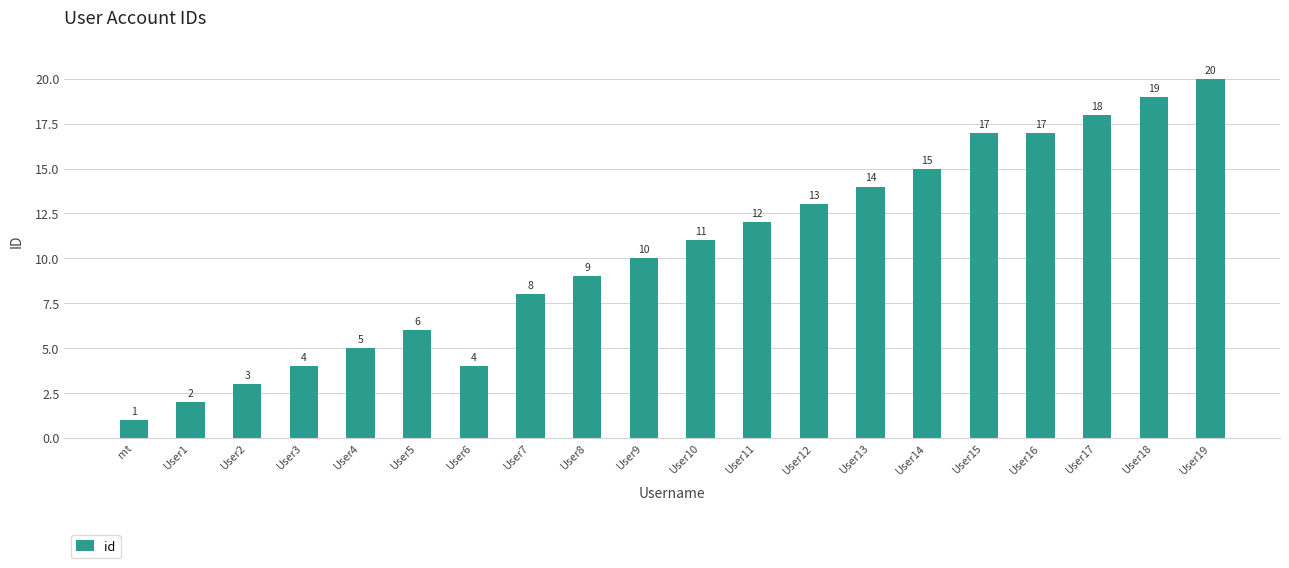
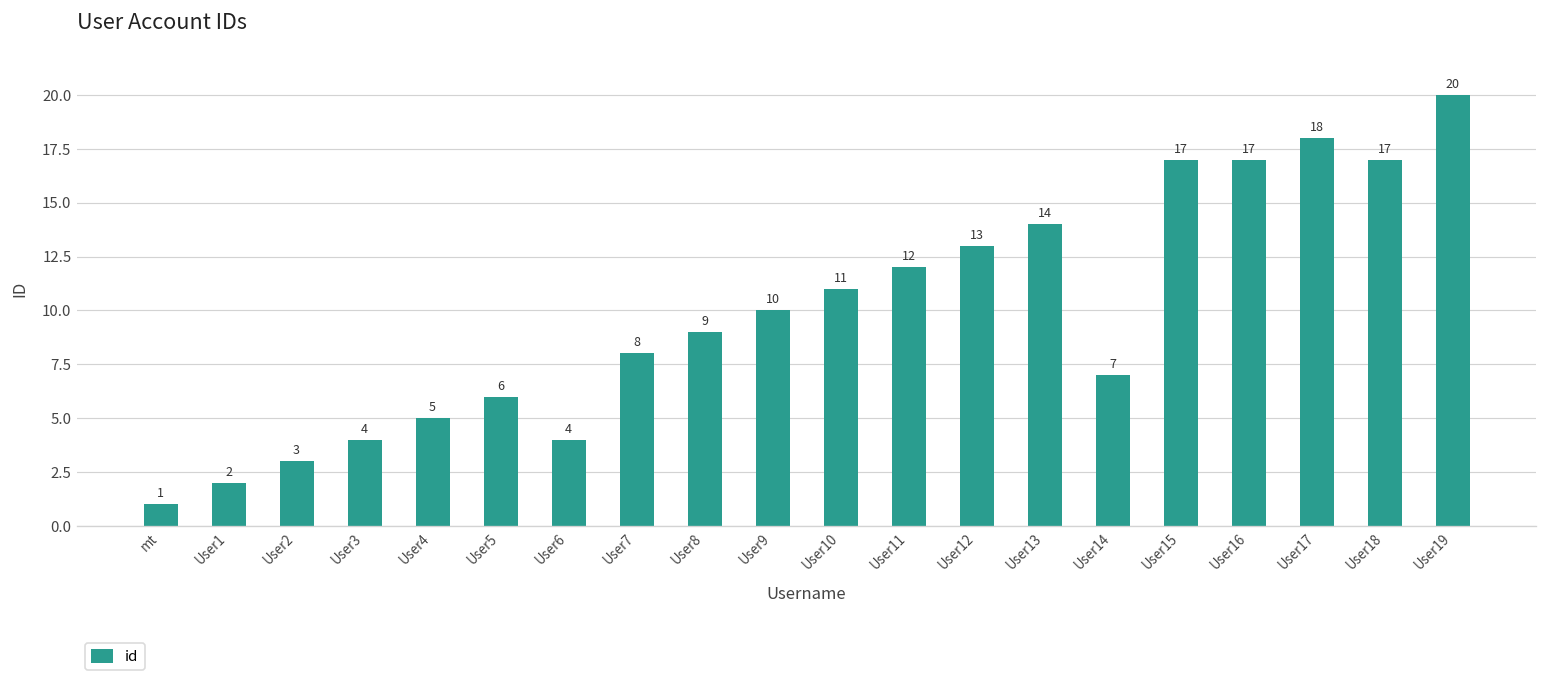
  {
    "mt": 1,
    "User1": 2,
    "User2": 3,
    "User3": 4,
    "User4": 5,
    "User5": 6,
    "User6": 4,
    "User7": 8,
    "User8": 9,
    "User9": 10,
    "User10": 11,
    "User11": 12,
    "User12": 13,
    "User13": 14,
-   "User14": 15,
+   "User14": 7,
    "User15": 17,
    "User16": 17,
    "User17": 18,
-   "User18": 19,
+   "User18": 17,
    "User19": 20
  }
